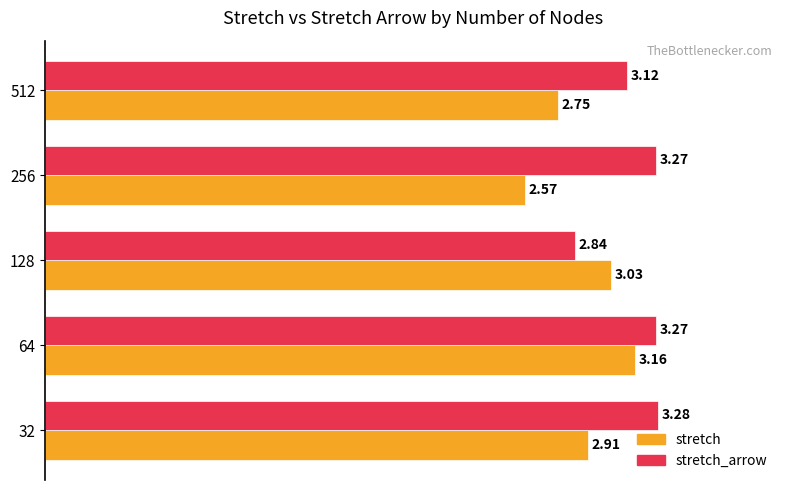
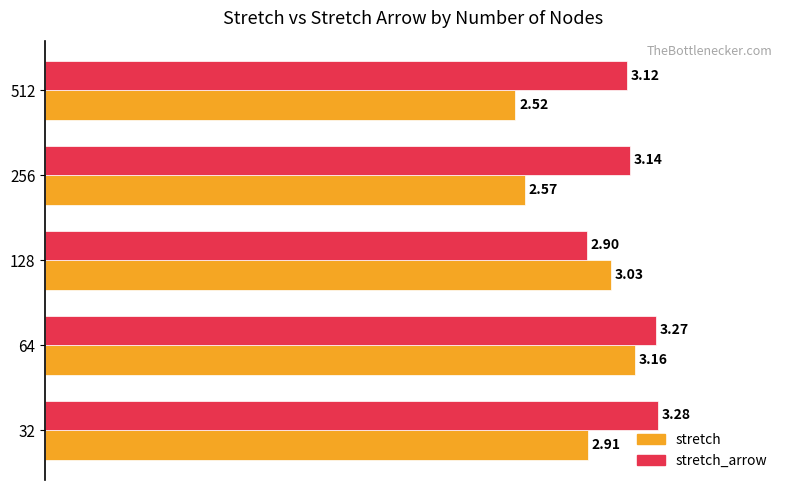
  {
    "stretch": {
-     "512": 2.75,
+     "512": 2.52,
      "256": 2.57,
      "128": 3.03,
      "64": 3.16,
      "32": 2.91
    },
    "stretch_arrow": {
      "512": 3.12,
-     "256": 3.27,
-     "128": 2.84,
+     "256": 3.14,
+     "128": 2.90,
      "64": 3.27,
      "32": 3.28
    }
  }
